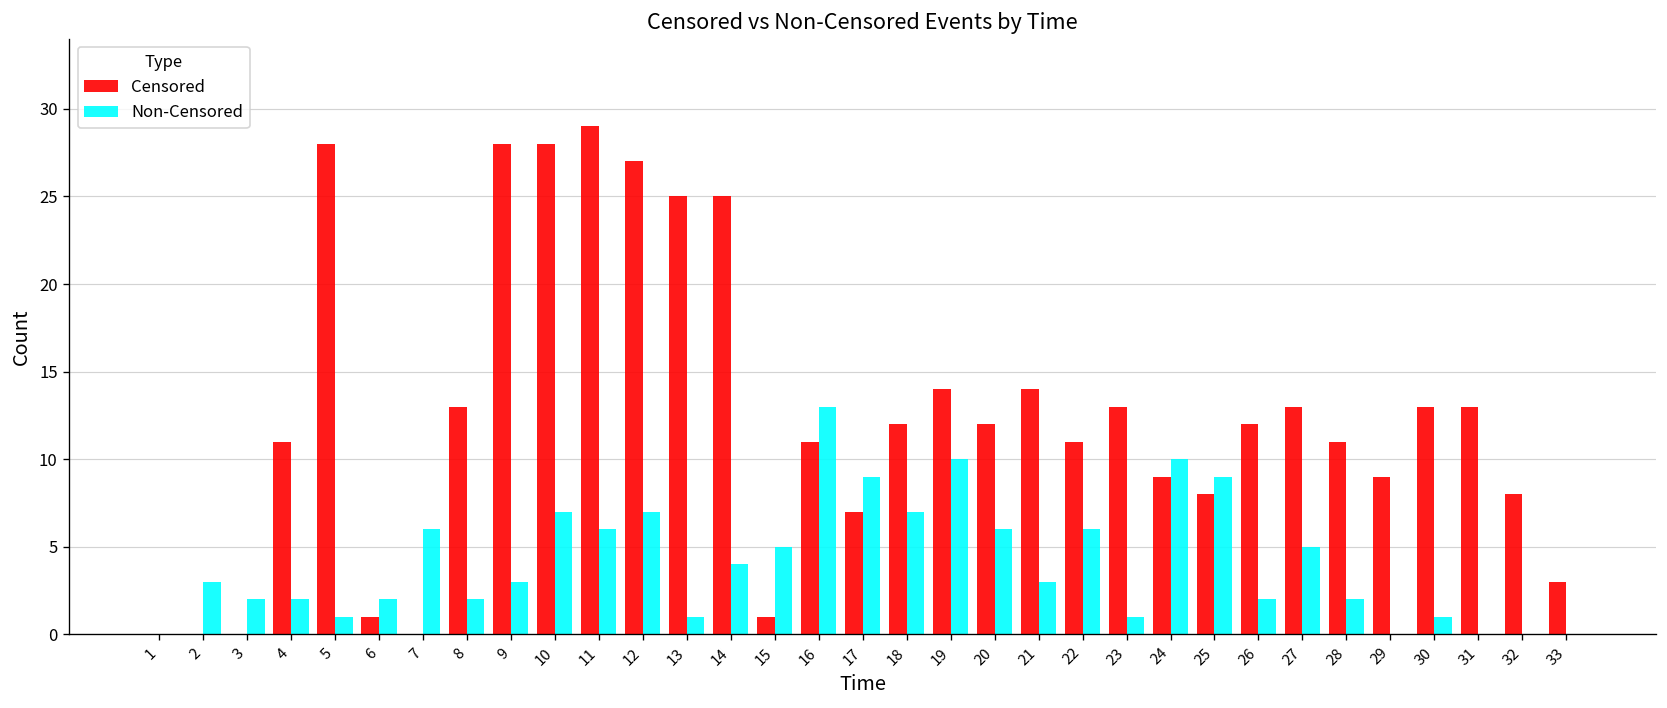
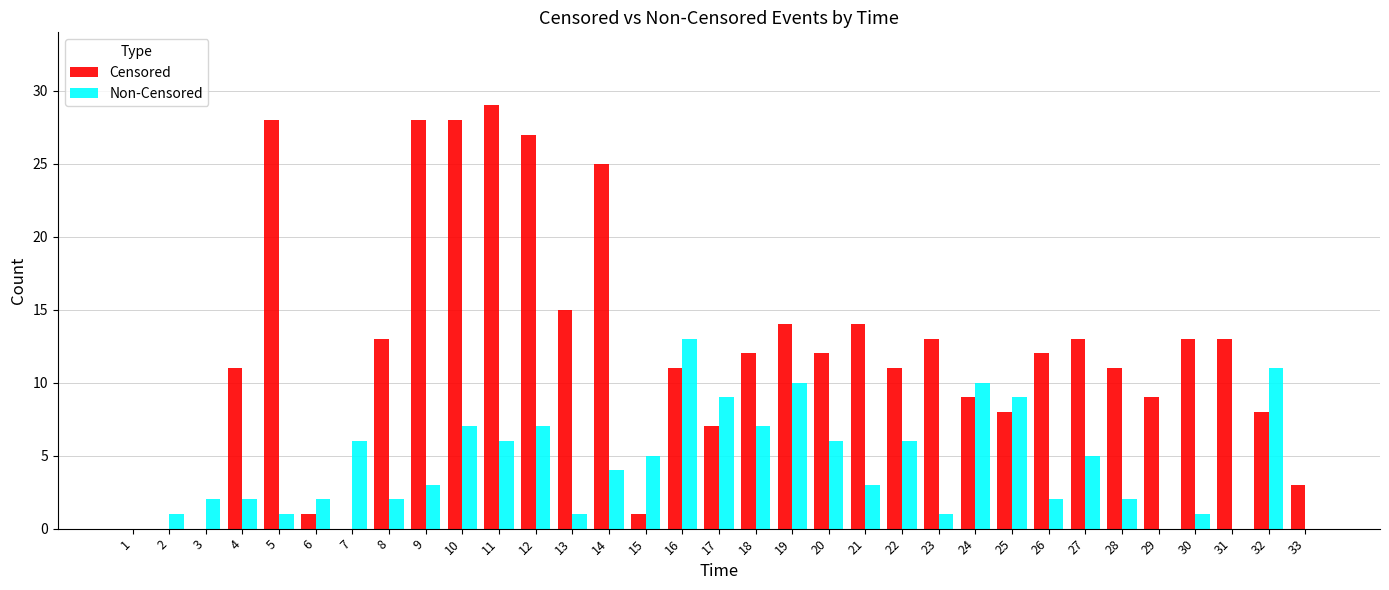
  {
    "Censored": {
      "1": 0,
      "2": 0,
      "3": 0,
      "4": 11,
      "5": 28,
      "6": 1,
      "7": 0,
      "8": 13,
      "9": 28,
      "10": 28,
      "11": 29,
      "12": 27,
-     "13": 25,
+     "13": 15,
      "14": 25,
      "15": 1,
      "16": 11,
      "17": 7,
      "18": 12,
      "19": 14,
      "20": 12,
      "21": 14,
      "22": 11,
      "23": 13,
      "24": 9,
      "25": 8,
      "26": 12,
      "27": 13,
      "28": 11,
      "29": 9,
      "30": 13,
      "31": 13,
      "32": 8,
      "33": 3
    },
    "Non-Censored": {
      "1": 0,
-     "2": 3,
+     "2": 1,
      "3": 2,
      "4": 2,
      "5": 1,
      "6": 2,
      "7": 6,
      "8": 2,
      "9": 3,
      "10": 7,
      "11": 6,
      "12": 7,
      "13": 1,
      "14": 4,
      "15": 5,
      "16": 13,
      "17": 9,
      "18": 7,
      "19": 10,
      "20": 6,
      "21": 3,
      "22": 6,
      "23": 1,
      "24": 10,
      "25": 9,
      "26": 2,
      "27": 5,
      "28": 2,
      "29": 0,
      "30": 1,
      "31": 0,
-     "32": 0,
+     "32": 11,
      "33": 0
    }
  }
